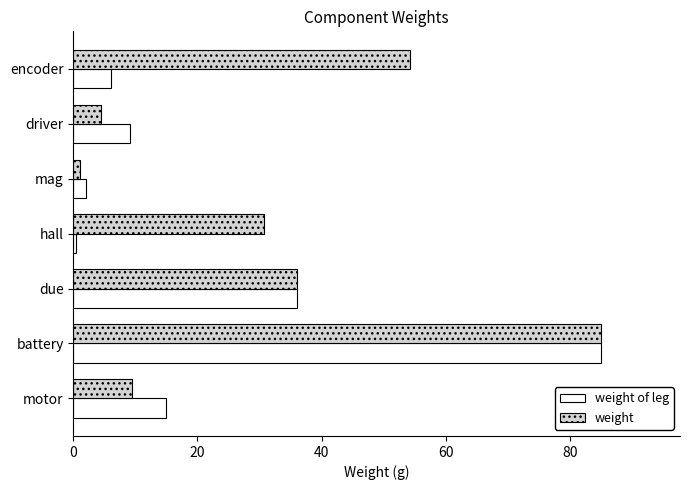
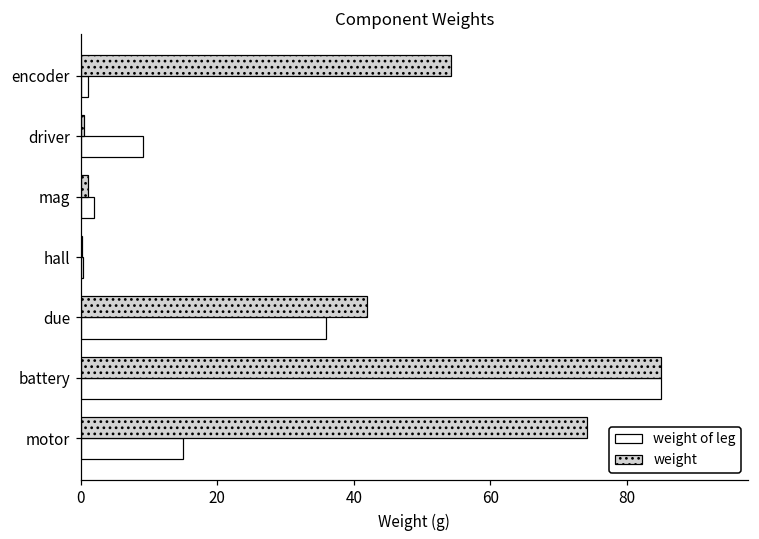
  {
    "weight of leg": {
-     "encoder": 6,
+     "encoder": 1,
      "driver": 9,
      "mag": 2,
      "due": 36,
      "battery": 85,
      "motor": 15
    },
    "weight": {
      "encoder": 54,
-     "driver": 4,
+     "driver": 1,
      "mag": 1,
-     "hall": 31,
-     "due": 36,
+     "hall": 0,
+     "due": 42,
      "battery": 85,
-     "motor": 10
+     "motor": 74
    }
  }
